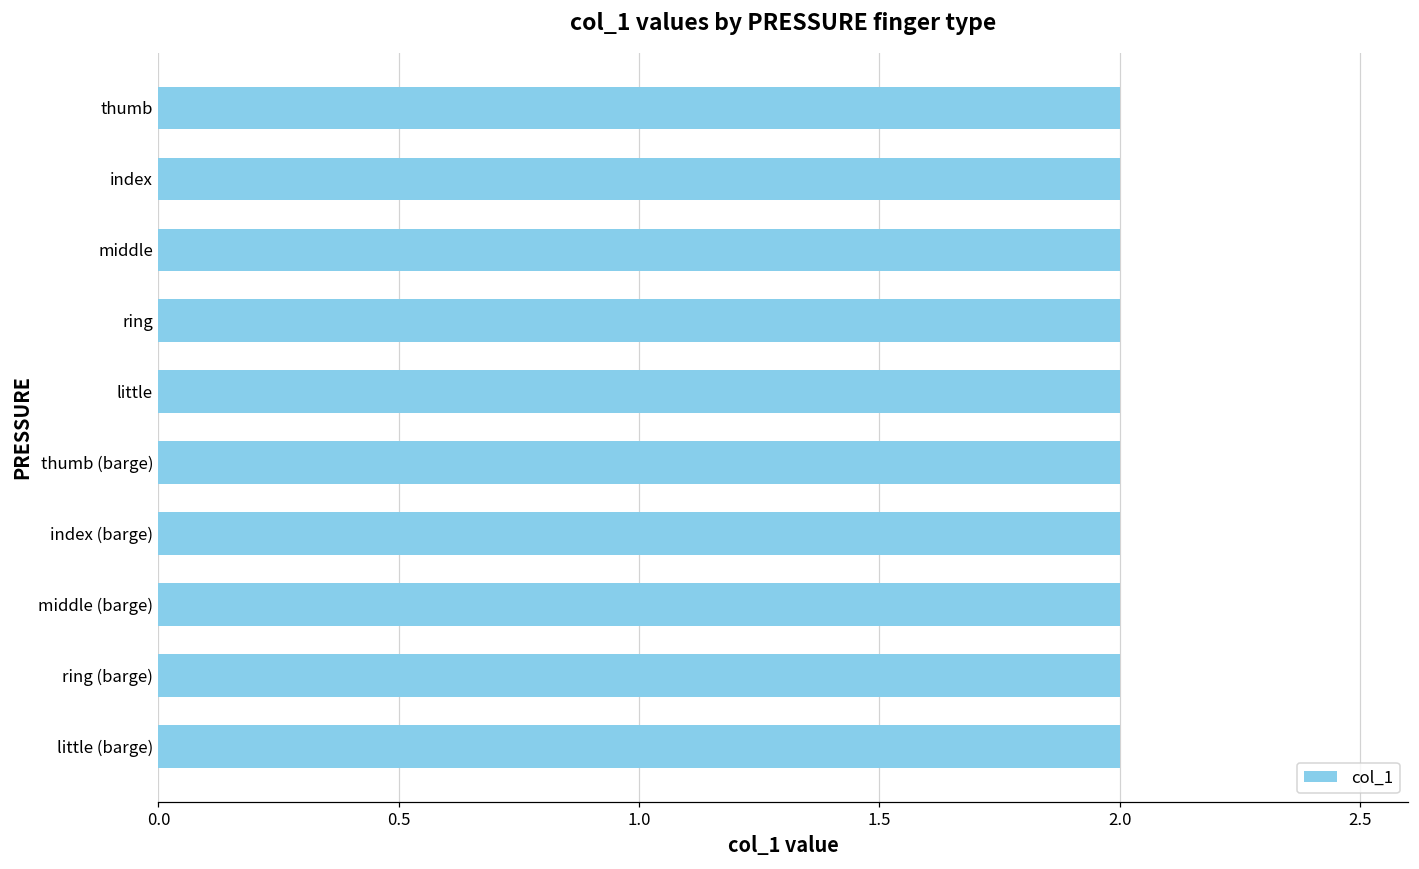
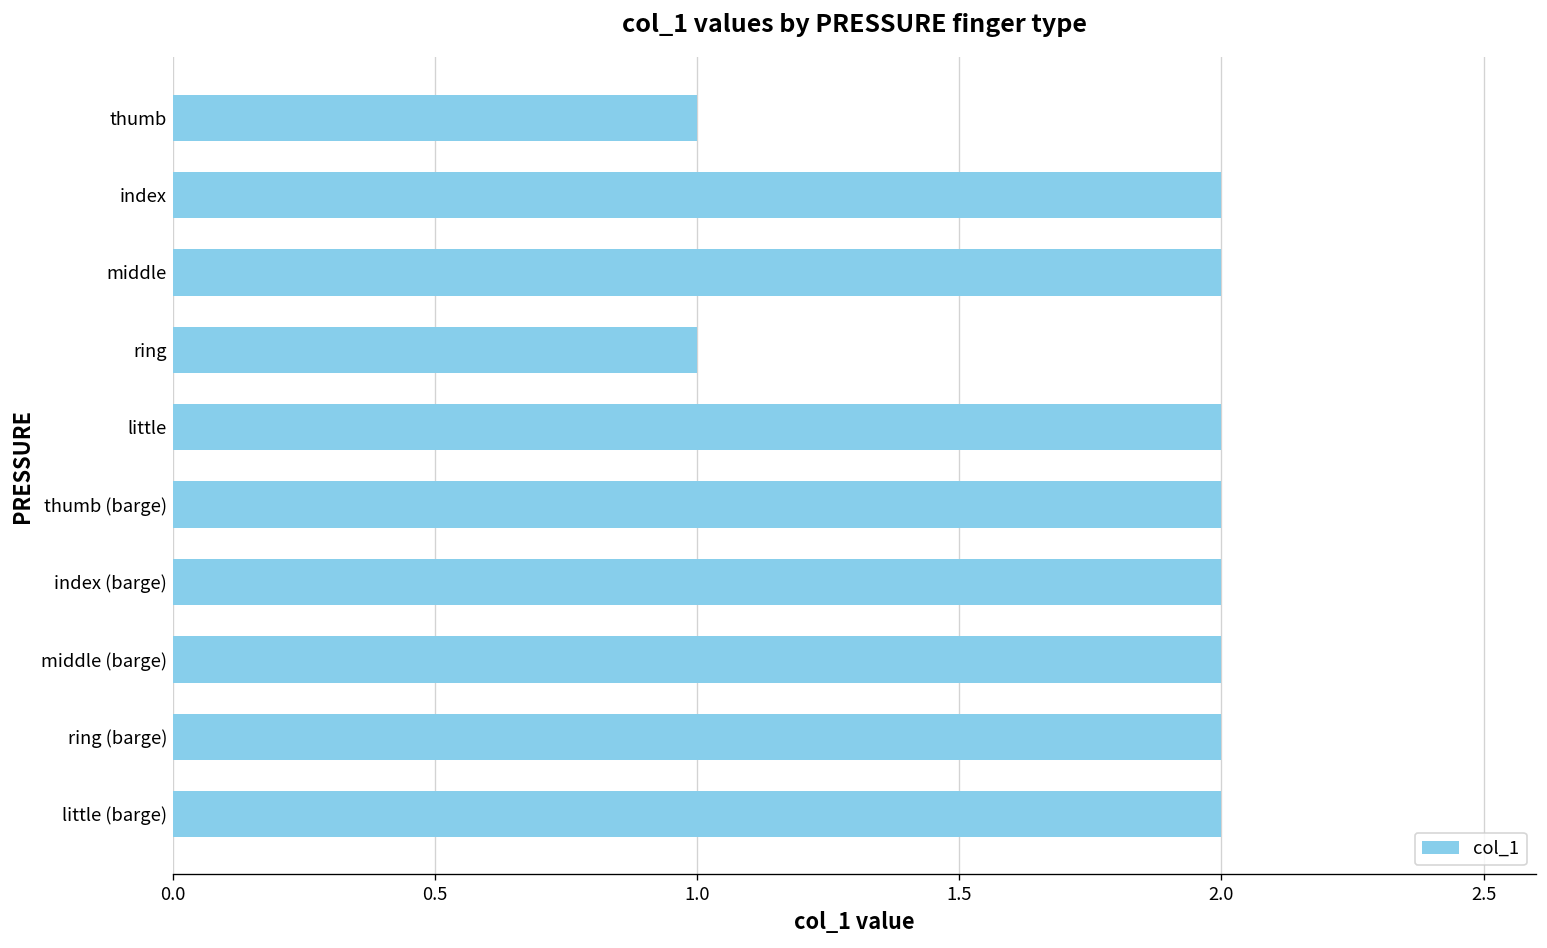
  {
-   "thumb": 2,
+   "thumb": 1,
    "index": 2,
    "middle": 2,
-   "ring": 2,
+   "ring": 1,
    "little": 2,
    "thumb (barge)": 2,
    "index (barge)": 2,
    "middle (barge)": 2,
    "ring (barge)": 2,
    "little (barge)": 2
  }
